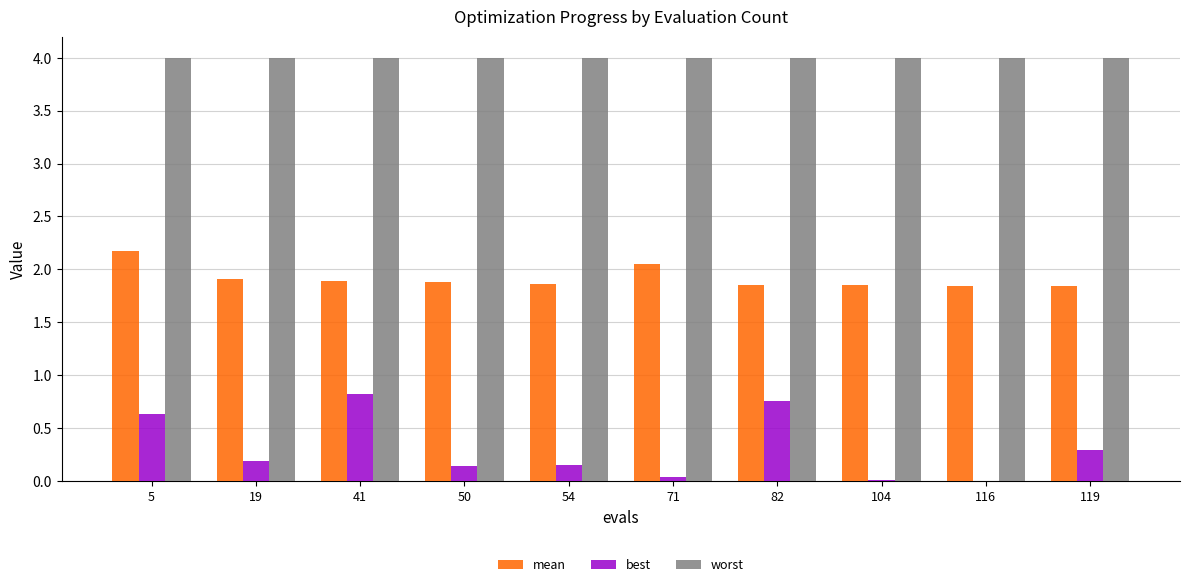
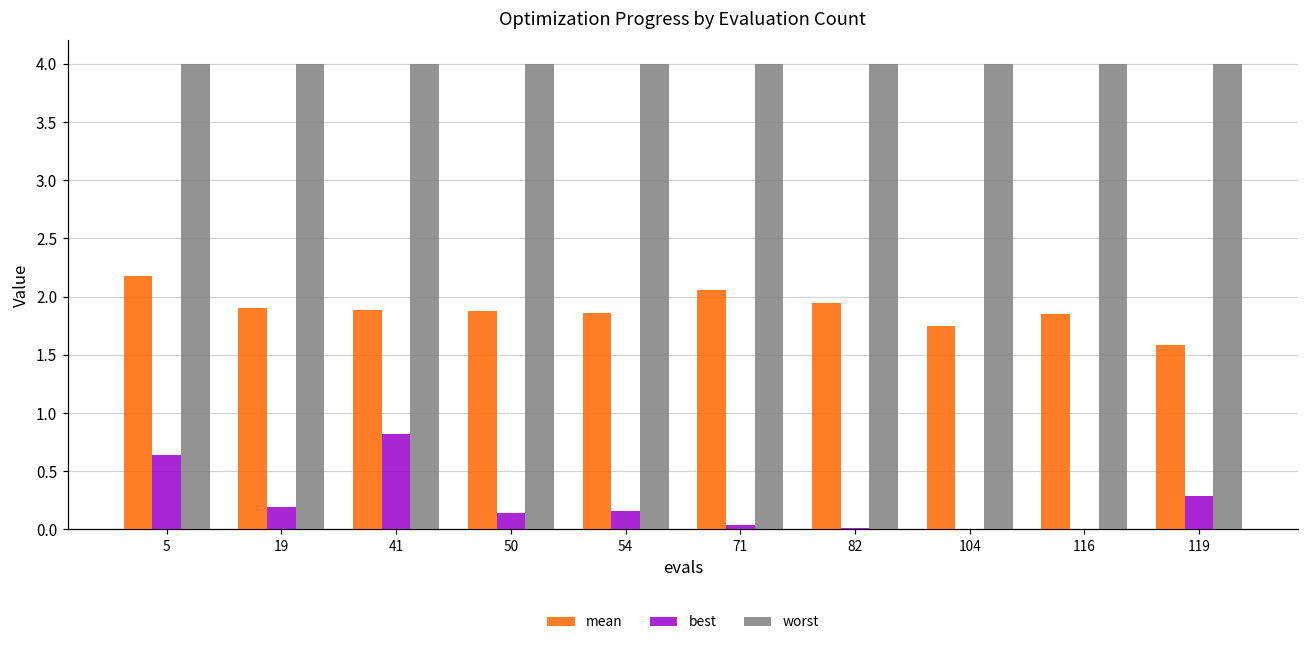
  {
    "mean": {
      "5": 2.17,
      "19": 1.91,
      "41": 1.89,
      "50": 1.88,
      "54": 1.86,
      "71": 2.05,
-     "82": 1.85,
-     "104": 1.85,
+     "82": 1.95,
+     "104": 1.75,
      "116": 1.85,
-     "119": 1.85
+     "119": 1.58
    },
    "best": {
      "5": 0.64,
      "19": 0.19,
      "41": 0.82,
      "50": 0.14,
      "54": 0.15,
      "71": 0.04,
-     "82": 0.76,
+     "82": 0.01,
      "119": 0.29
    },
    "worst": {
      "5": 4.00,
      "19": 4.00,
      "41": 4.00,
      "50": 4.00,
      "54": 4.00,
      "71": 4.00,
      "82": 4.00,
      "104": 4.00,
      "116": 4.00,
      "119": 4.00
    }
  }
